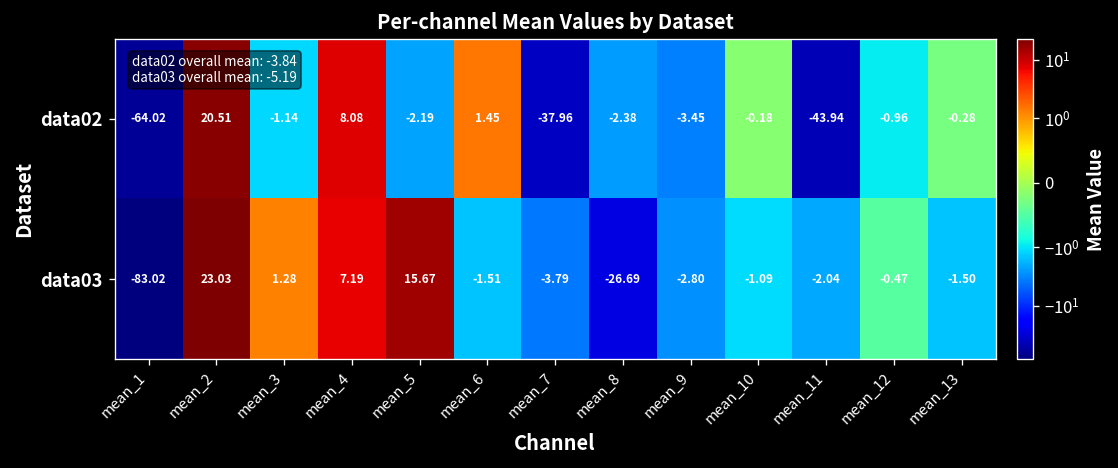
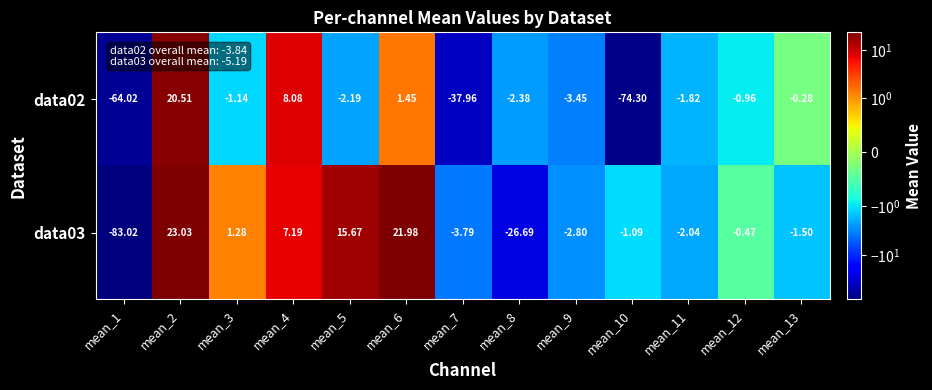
  {
    "data02": {
      "mean_1": -64.02,
      "mean_2": 20.51,
      "mean_3": -1.14,
      "mean_4": 8.08,
      "mean_5": -2.19,
      "mean_6": 1.45,
      "mean_7": -37.96,
      "mean_8": -2.38,
      "mean_9": -3.45,
-     "mean_10": -0.18,
-     "mean_11": -43.94,
+     "mean_10": -74.30,
+     "mean_11": -1.82,
      "mean_12": -0.96,
      "mean_13": -0.28
    },
    "data03": {
      "mean_1": -83.02,
      "mean_2": 23.03,
      "mean_3": 1.28,
      "mean_4": 7.19,
      "mean_5": 15.67,
-     "mean_6": -1.51,
+     "mean_6": 21.98,
      "mean_7": -3.79,
      "mean_8": -26.69,
      "mean_9": -2.80,
      "mean_10": -1.09,
      "mean_11": -2.04,
      "mean_12": -0.47,
      "mean_13": -1.50
    }
  }
